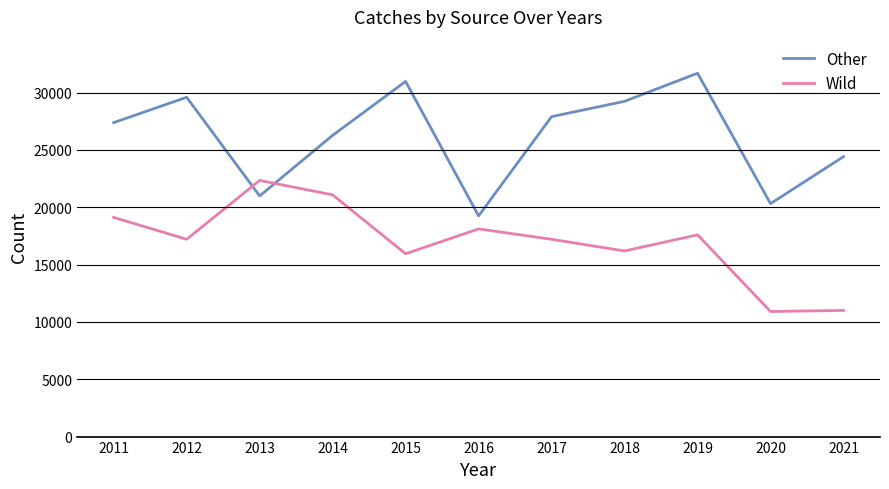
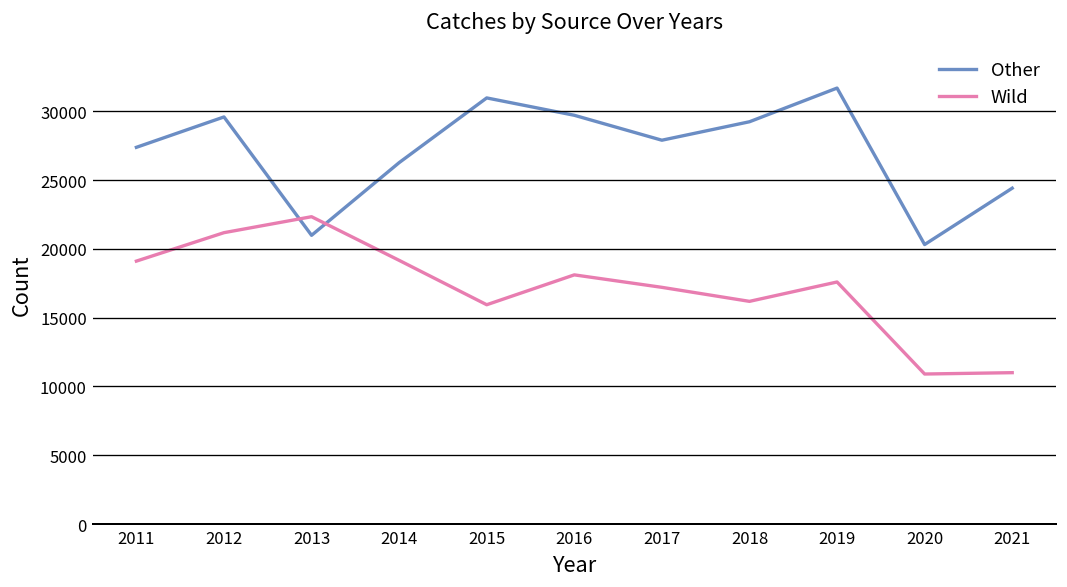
  {
    "Other": {
      "2011": 27400,
      "2012": 29600,
      "2013": 21000,
      "2014": 26300,
      "2015": 31000,
-     "2016": 19200,
+     "2016": 29700,
      "2017": 27900,
      "2018": 29200,
      "2019": 31700,
      "2020": 20300,
      "2021": 24400
    },
    "Wild": {
      "2011": 19100,
-     "2012": 17200,
+     "2012": 21200,
      "2013": 22300,
-     "2014": 21100,
+     "2014": 19200,
      "2015": 15900,
      "2016": 18100,
      "2017": 17200,
      "2018": 16200,
      "2019": 17600,
      "2020": 10900,
      "2021": 11000
    }
  }
